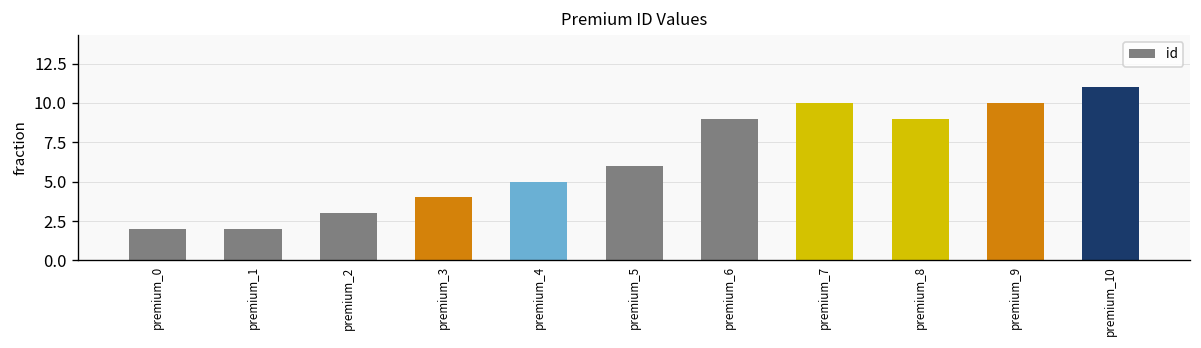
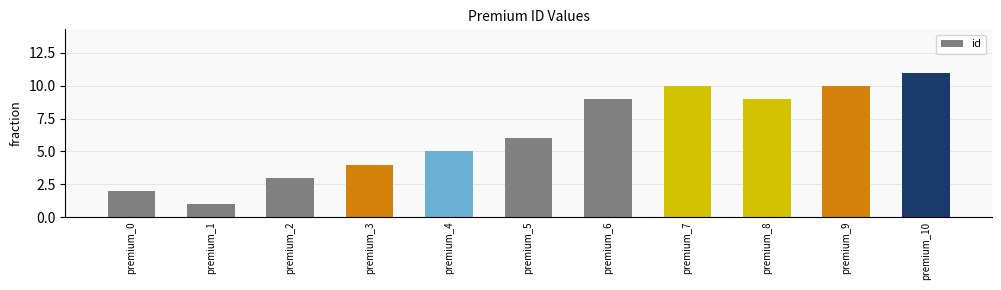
  {
    "premium_0": 2,
-   "premium_1": 2,
+   "premium_1": 1,
    "premium_2": 3,
    "premium_3": 4,
    "premium_4": 5,
    "premium_5": 6,
    "premium_6": 9,
    "premium_7": 10,
    "premium_8": 9,
    "premium_9": 10,
    "premium_10": 11
  }
